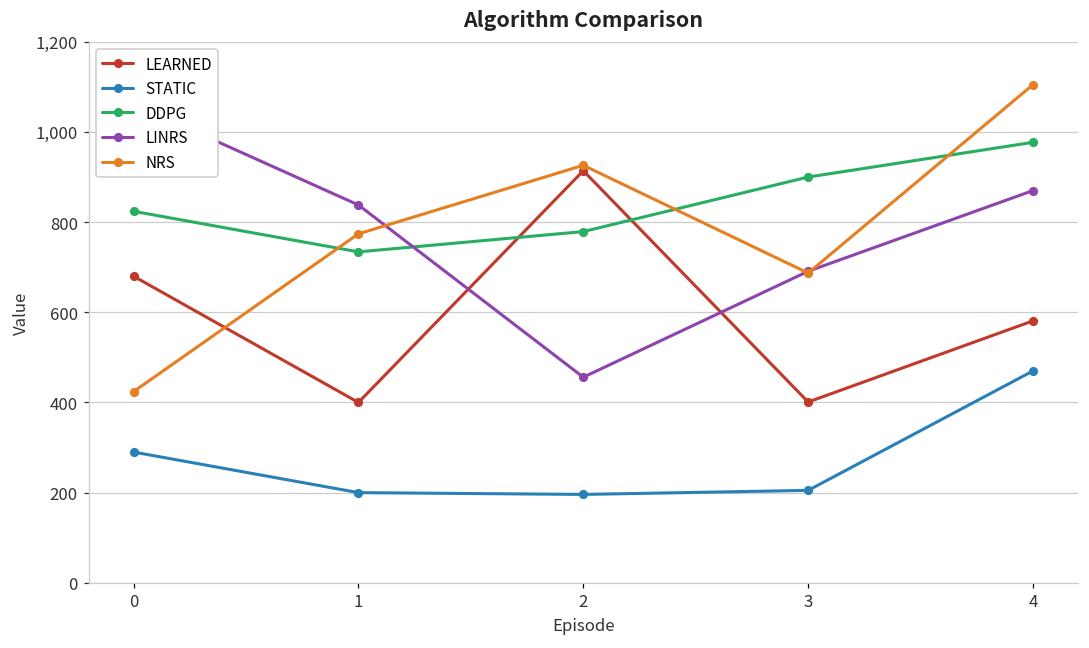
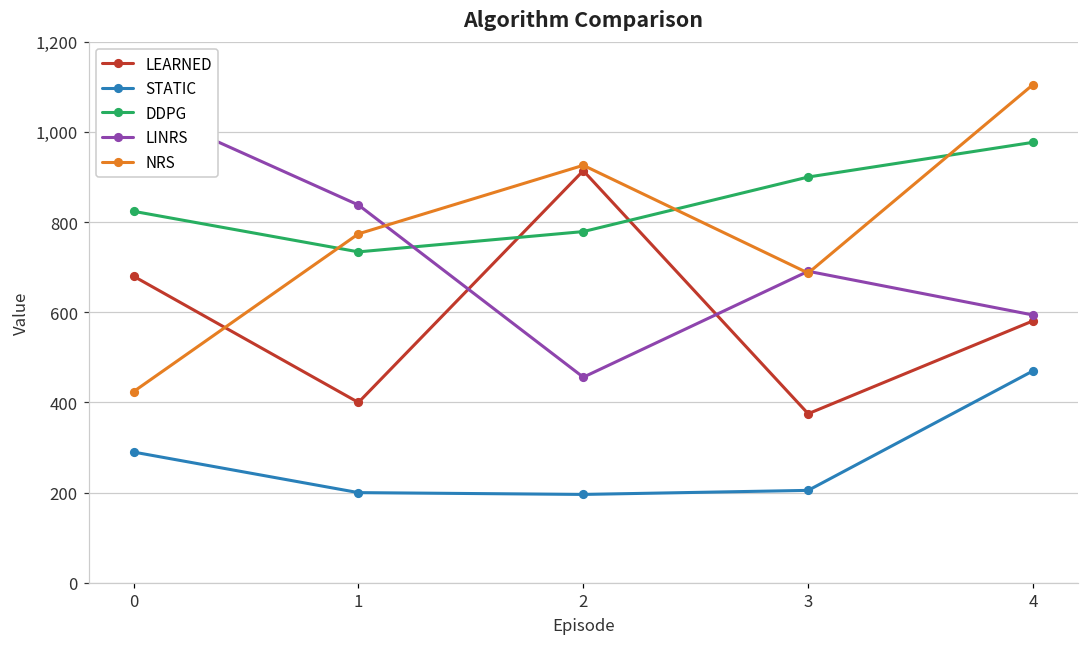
  {
    "LEARNED": {
      "0": "680",
      "1": "400",
      "2": "910",
-     "3": "400",
+     "3": "380",
      "4": "580"
    },
    "STATIC": {
      "0": "290",
      "1": "200",
      "2": "200",
      "3": "210",
      "4": "470"
    },
    "DDPG": {
      "0": "820",
      "1": "730",
      "2": "780",
      "3": "900",
      "4": "980"
    },
    "LINRS": {
      "1": "840",
      "2": "460",
-     "4": "870"
+     "4": "590"
    },
    "NRS": {
      "0": "420",
      "1": "770",
      "2": "930",
      "4": "1,110"
    }
  }
